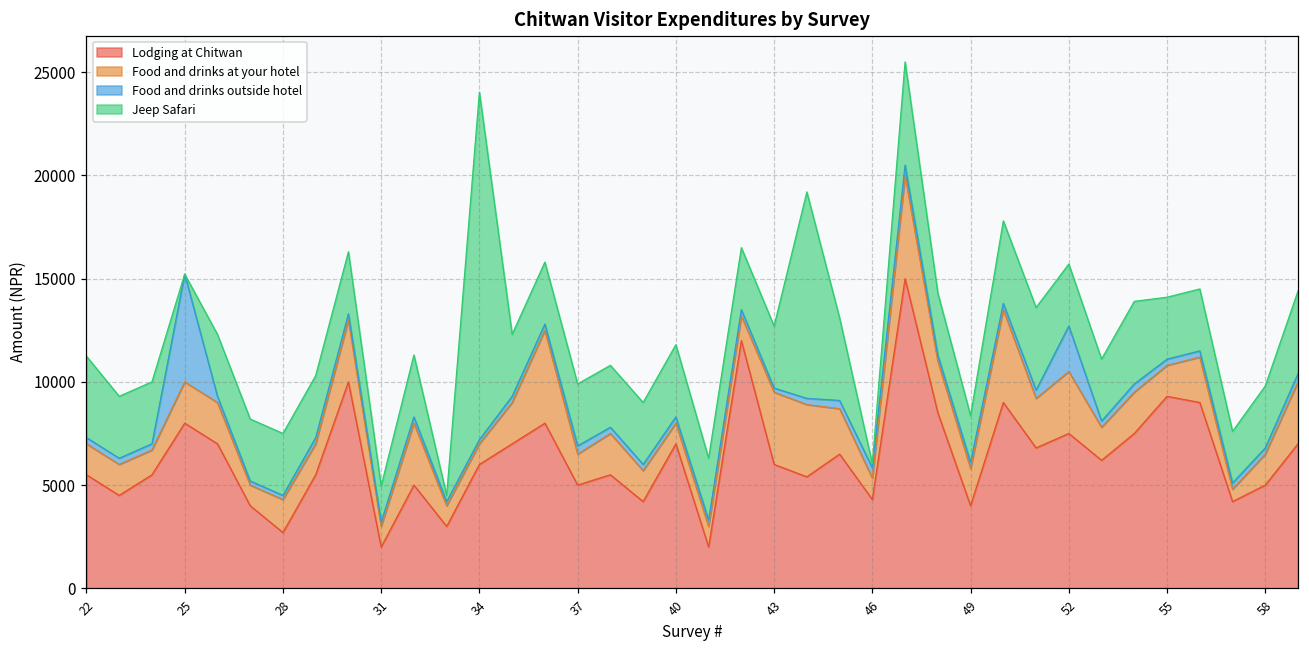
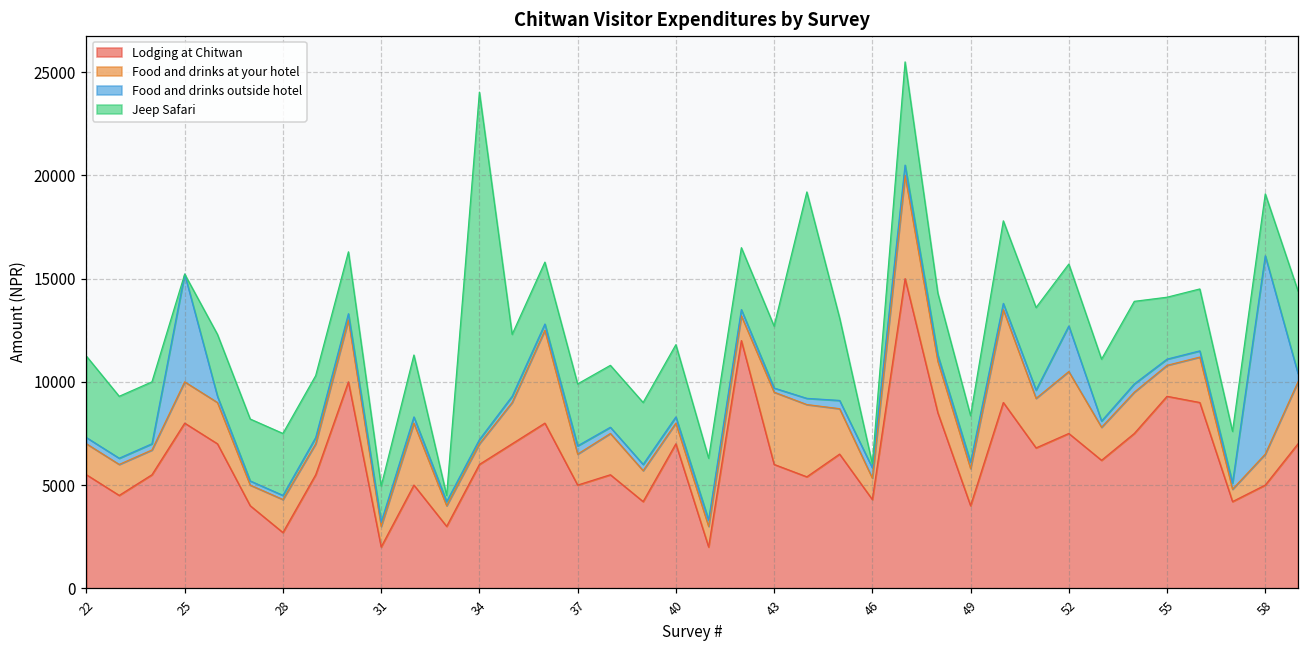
  {
    "Food and drinks outside hotel": {
      "22": 300,
      "28": 200,
      "31": 200,
      "34": 200,
      "37": 400,
      "40": 300,
      "43": 200,
      "46": 500,
      "49": 300,
      "52": 2200,
      "55": 300,
-     "58": 300
+     "58": 9600
    },
    "Jeep Safari": {
      "22": 3900,
      "28": 3000,
      "31": 1800,
      "34": 16800,
      "37": 3000,
      "40": 3500,
      "43": 3000,
      "46": 200,
      "49": 2300,
      "52": 3000,
      "55": 3000,
      "58": 3000
    }
  }
